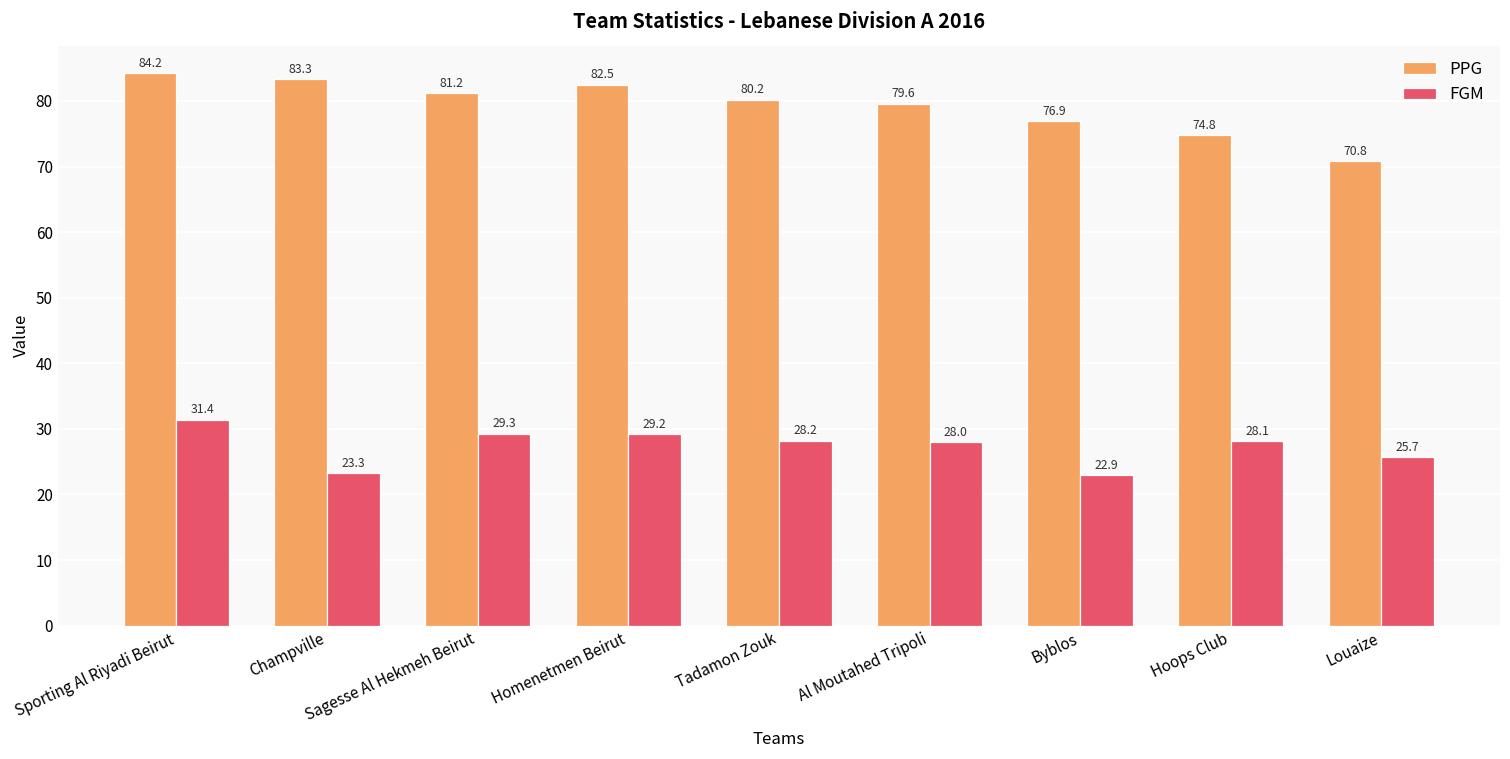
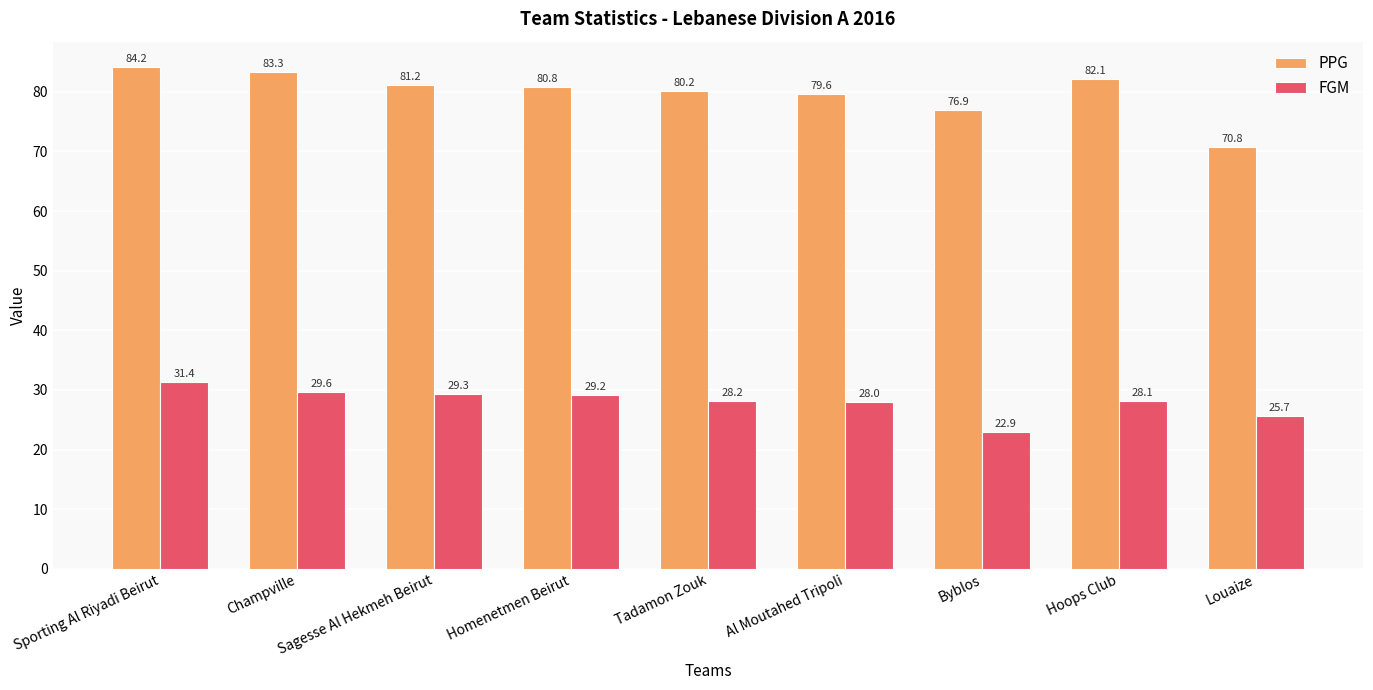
  {
    "PPG": {
      "Sporting Al Riyadi Beirut": 84.2,
      "Champville": 83.3,
      "Sagesse Al Hekmeh Beirut": 81.2,
-     "Homenetmen Beirut": 82.5,
+     "Homenetmen Beirut": 80.8,
      "Tadamon Zouk": 80.2,
      "Al Moutahed Tripoli": 79.6,
      "Byblos": 76.9,
-     "Hoops Club": 74.8,
+     "Hoops Club": 82.1,
      "Louaize": 70.8
    },
    "FGM": {
      "Sporting Al Riyadi Beirut": 31.4,
-     "Champville": 23.3,
+     "Champville": 29.6,
      "Sagesse Al Hekmeh Beirut": 29.3,
      "Homenetmen Beirut": 29.2,
      "Tadamon Zouk": 28.2,
      "Al Moutahed Tripoli": 28.0,
      "Byblos": 22.9,
      "Hoops Club": 28.1,
      "Louaize": 25.7
    }
  }
